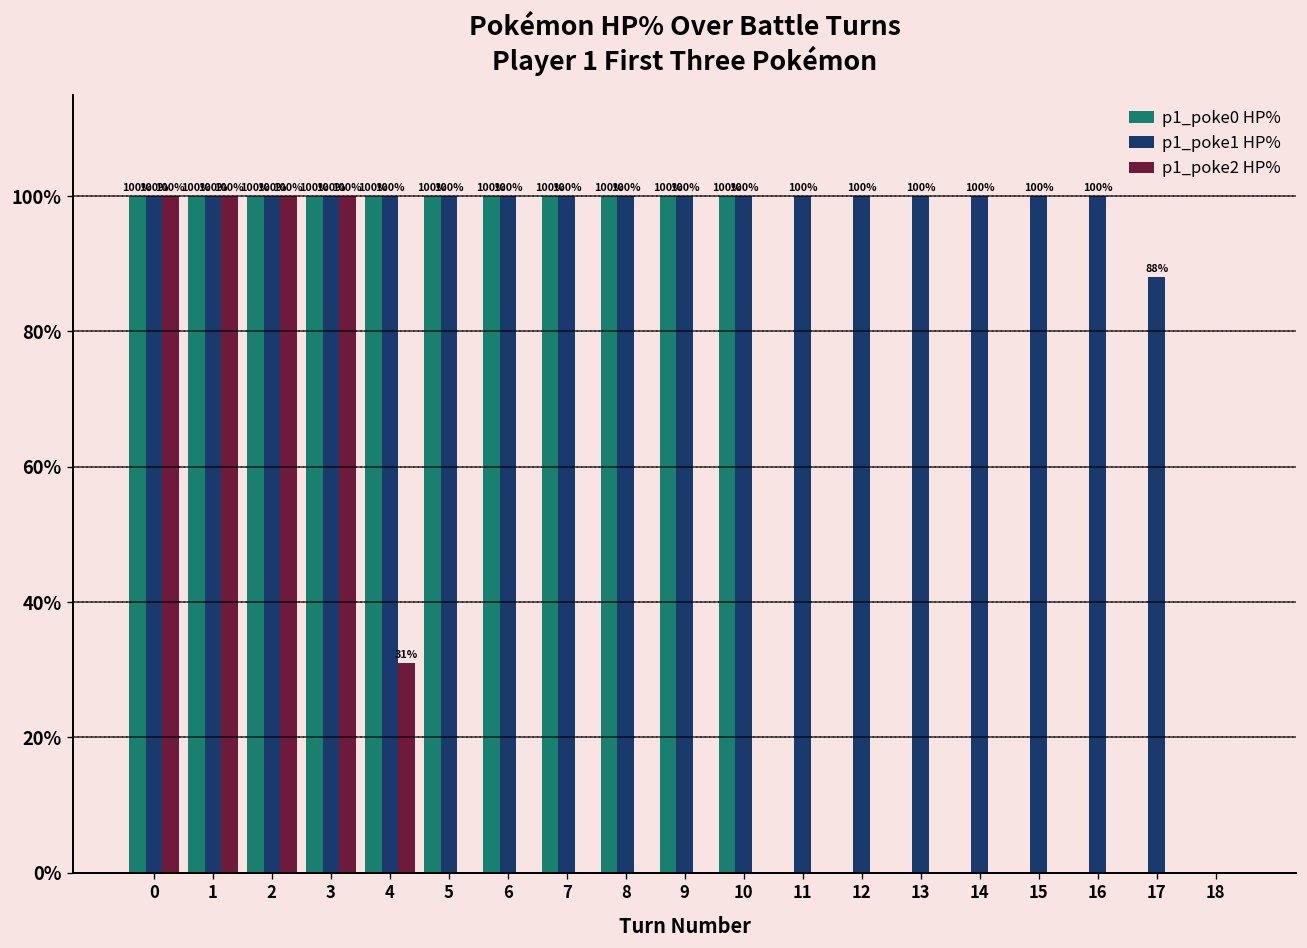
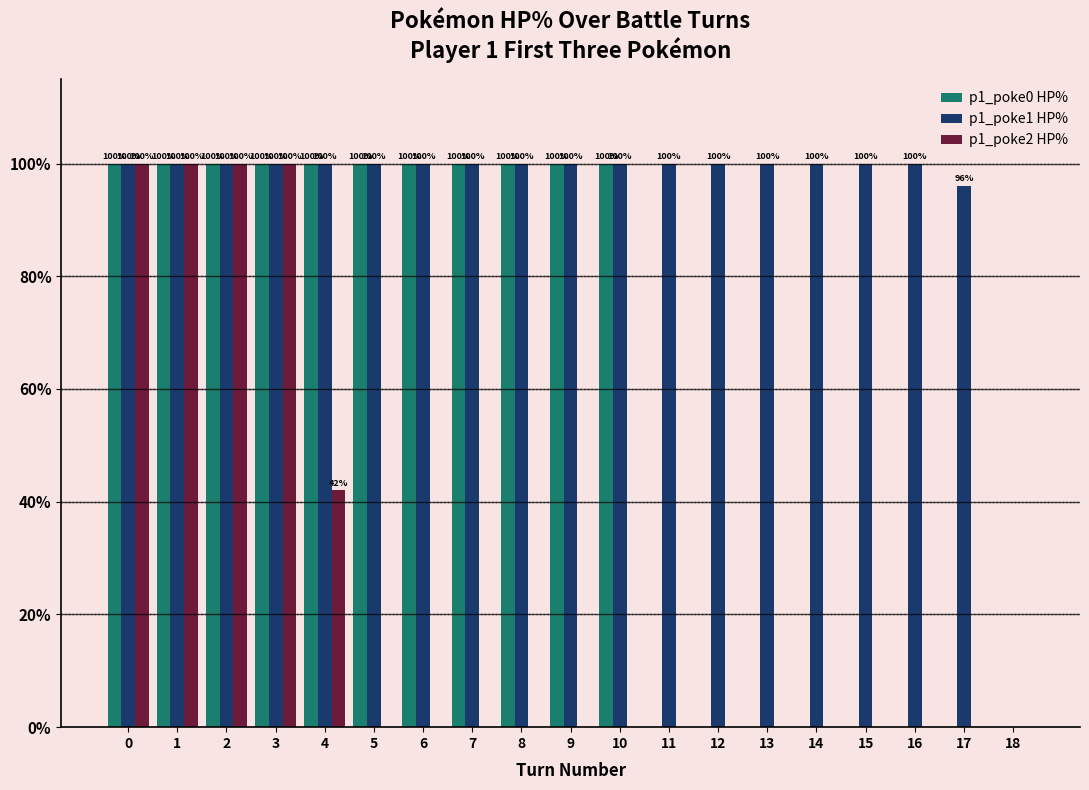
  {
    "p1_poke0 HP%": {
      "11": "0%",
      "12": "0%",
      "13": "0%",
      "14": "0%",
      "15": "0%",
      "16": "0%",
      "17": "0%",
      "18": "0%"
    },
    "p1_poke1 HP%": {
      "11": "100%",
      "12": "100%",
      "13": "100%",
      "14": "100%",
      "15": "100%",
      "16": "100%",
-     "17": "88%"
+     "17": "96%"
    },
    "p1_poke2 HP%": {
-     "4": "31%"
+     "4": "42%"
    }
  }
